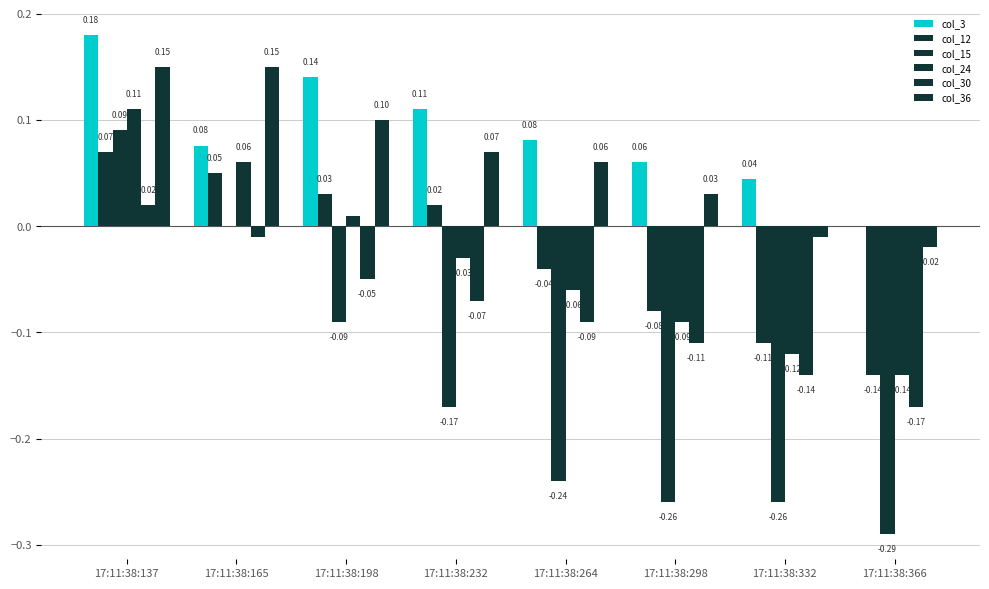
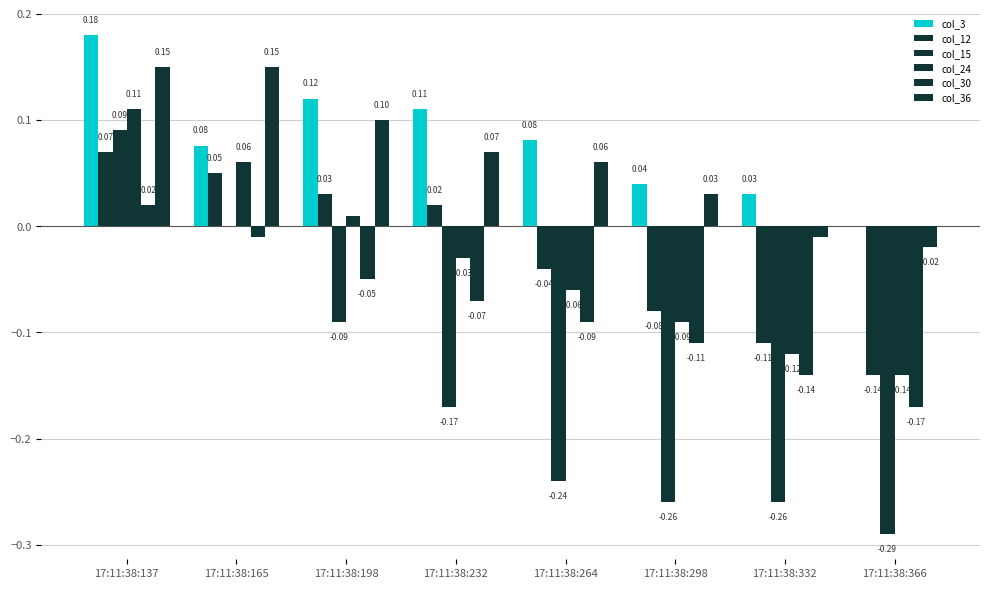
  {
    "col_3": {
      "17:11:38:137": 0.18,
      "17:11:38:165": 0.08,
-     "17:11:38:198": 0.14,
+     "17:11:38:198": 0.12,
      "17:11:38:232": 0.11,
      "17:11:38:264": 0.08,
-     "17:11:38:298": 0.06,
-     "17:11:38:332": 0.04
+     "17:11:38:298": 0.04,
+     "17:11:38:332": 0.03
    }
  }
